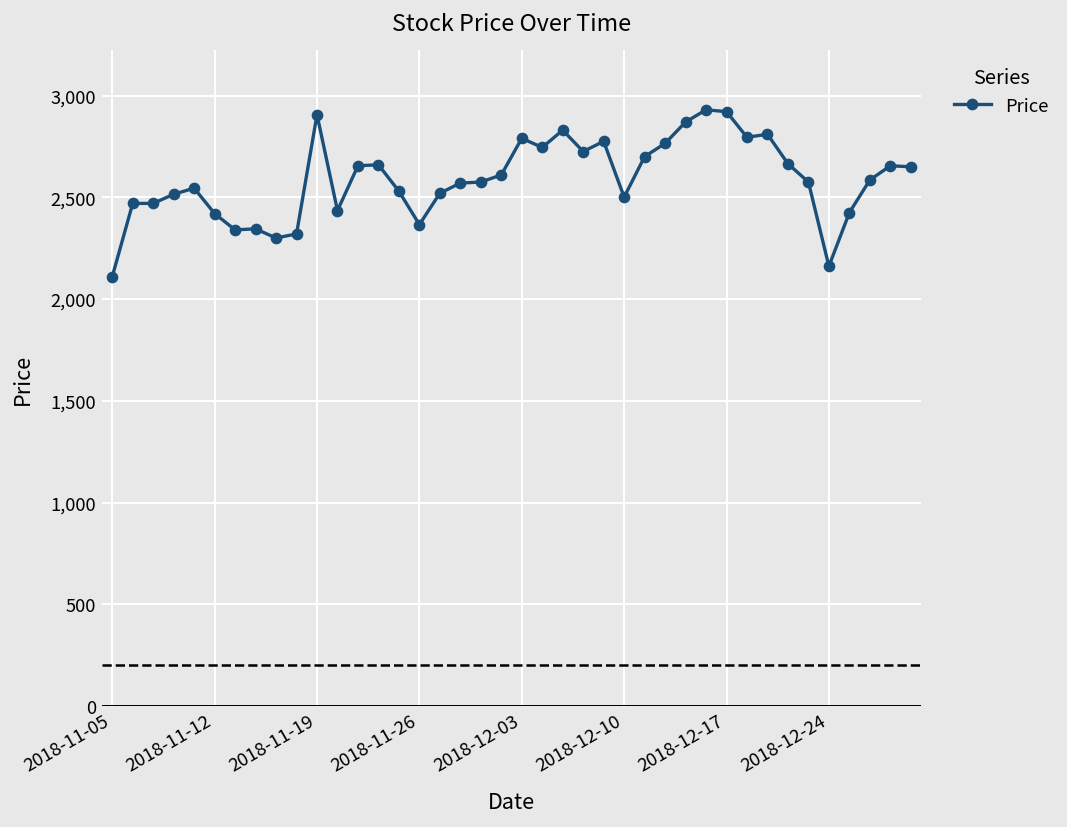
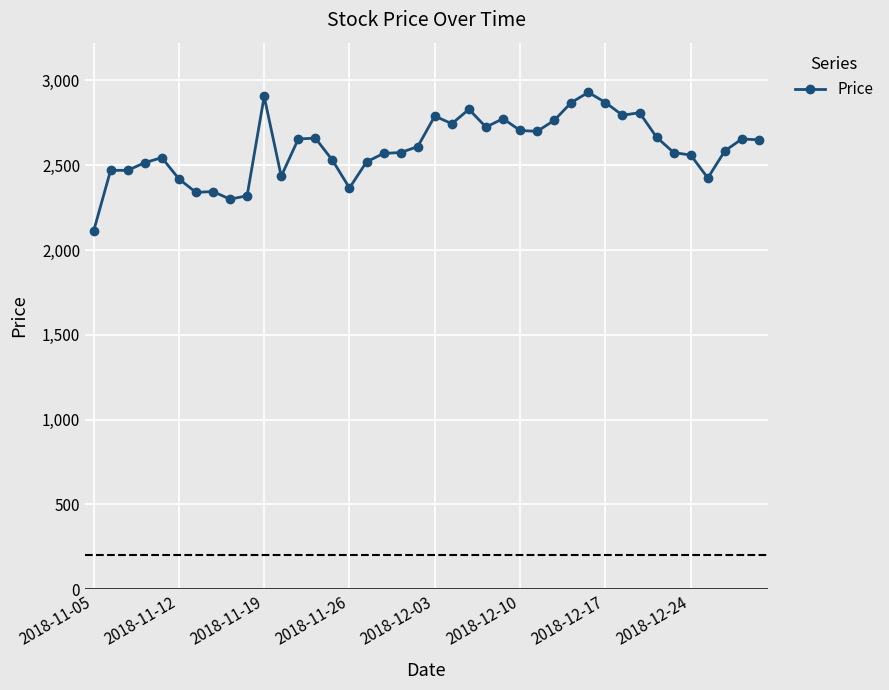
  {
    "2018-11-05": "2,110",
    "2018-11-12": "2,420",
    "2018-11-19": "2,910",
    "2018-11-26": "2,370",
    "2018-12-03": "2,790",
-   "2018-12-10": "2,500",
-   "2018-12-17": "2,920",
-   "2018-12-24": "2,160"
+   "2018-12-10": "2,710",
+   "2018-12-17": "2,870",
+   "2018-12-24": "2,560"
  }
